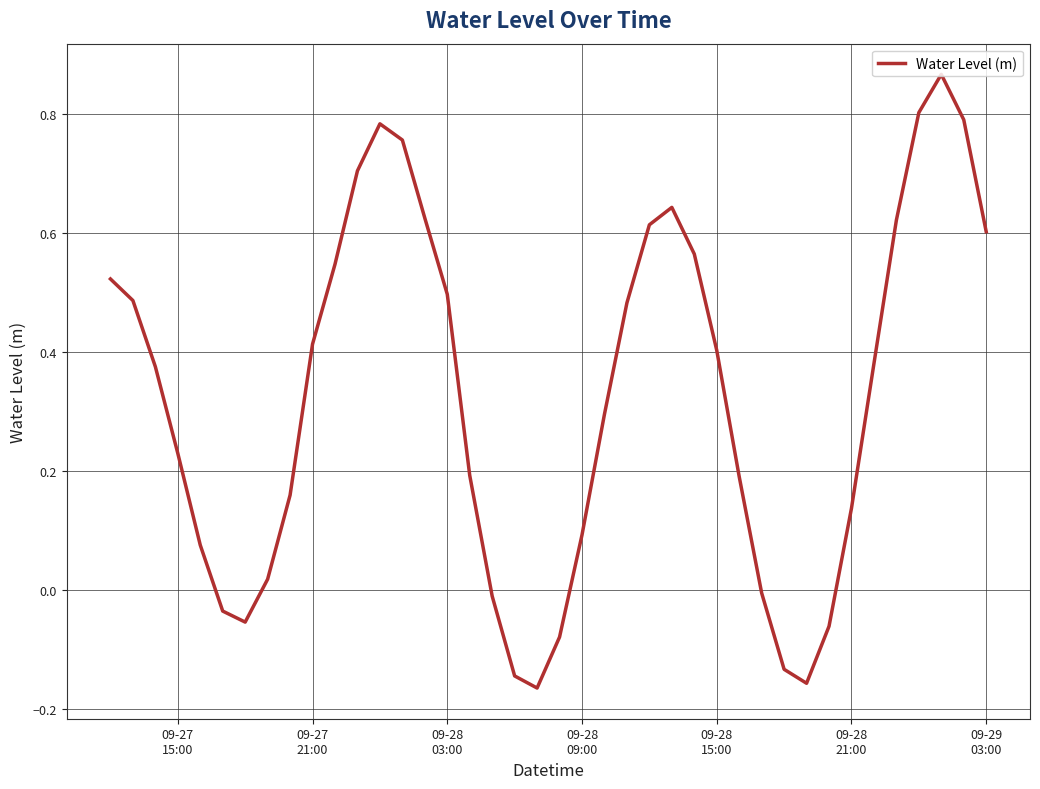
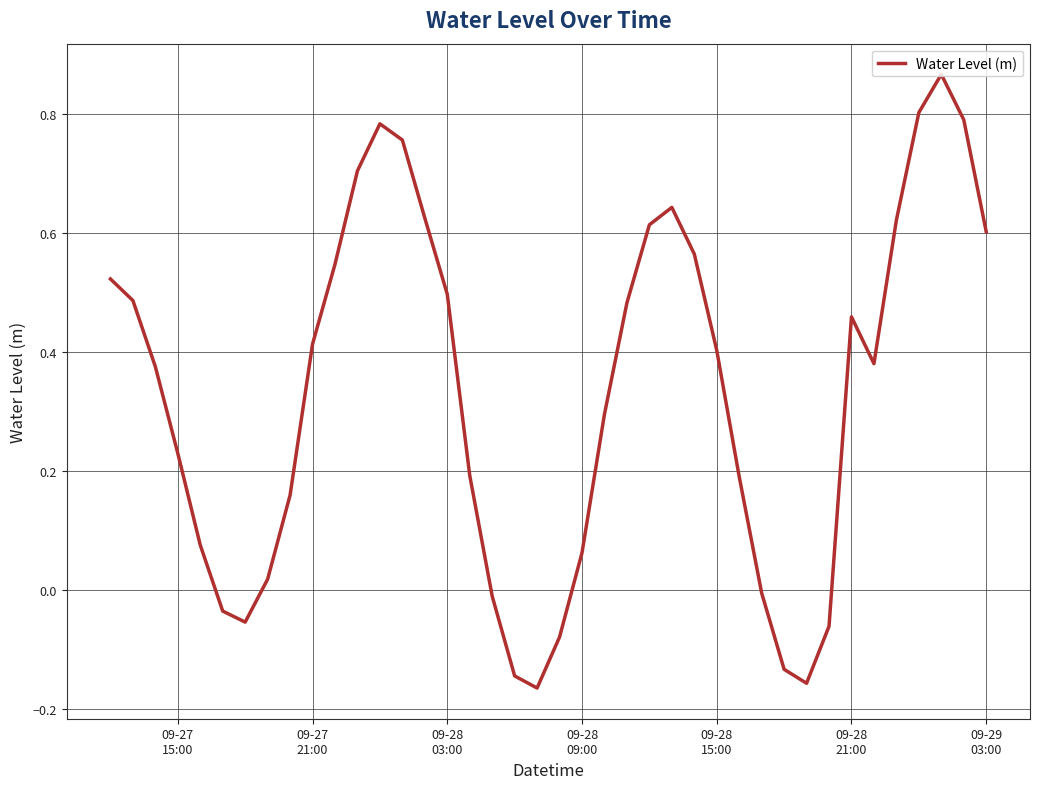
  {
    "09-27 15:00": 0.23,
    "09-27 21:00": 0.41,
    "09-28 03:00": 0.50,
-   "09-28 09:00": 0.09,
+   "09-28 09:00": 0.06,
    "09-28 15:00": 0.40,
-   "09-28 21:00": 0.14,
+   "09-28 21:00": 0.46,
    "09-29 03:00": 0.60
  }
